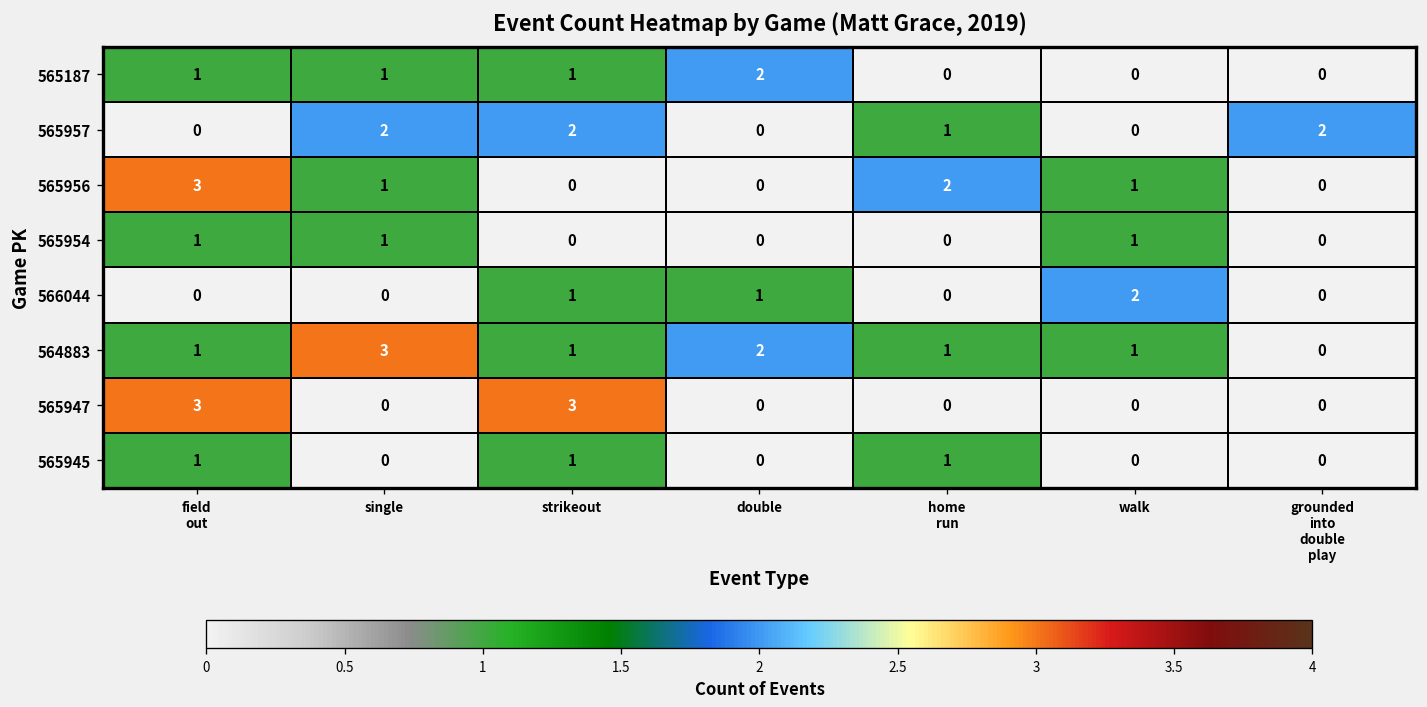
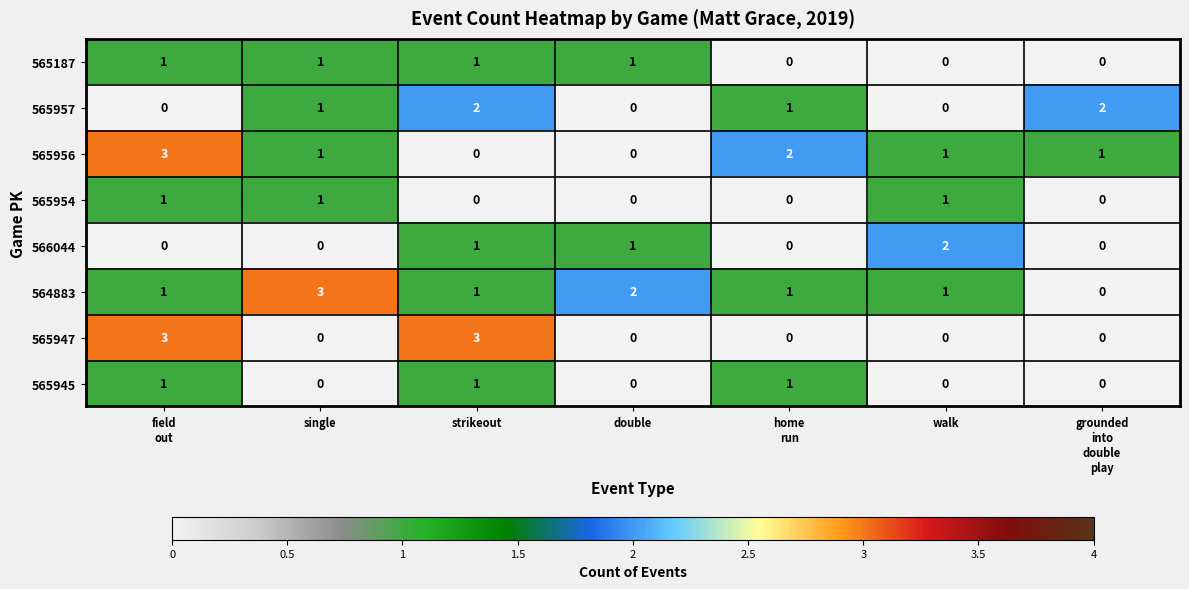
  {
    "565187": {
      "field out": 1,
      "single": 1,
      "strikeout": 1,
-     "double": 2,
+     "double": 1,
      "home run": 0,
      "walk": 0,
      "grounded into double play": 0
    },
    "565957": {
      "field out": 0,
-     "single": 2,
+     "single": 1,
      "strikeout": 2,
      "double": 0,
      "home run": 1,
      "walk": 0,
      "grounded into double play": 2
    },
    "565956": {
      "field out": 3,
      "single": 1,
      "strikeout": 0,
      "double": 0,
      "home run": 2,
      "walk": 1,
-     "grounded into double play": 0
+     "grounded into double play": 1
    },
    "565954": {
      "field out": 1,
      "single": 1,
      "strikeout": 0,
      "double": 0,
      "home run": 0,
      "walk": 1,
      "grounded into double play": 0
    },
    "566044": {
      "field out": 0,
      "single": 0,
      "strikeout": 1,
      "double": 1,
      "home run": 0,
      "walk": 2,
      "grounded into double play": 0
    },
    "564883": {
      "field out": 1,
      "single": 3,
      "strikeout": 1,
      "double": 2,
      "home run": 1,
      "walk": 1,
      "grounded into double play": 0
    },
    "565947": {
      "field out": 3,
      "single": 0,
      "strikeout": 3,
      "double": 0,
      "home run": 0,
      "walk": 0,
      "grounded into double play": 0
    },
    "565945": {
      "field out": 1,
      "single": 0,
      "strikeout": 1,
      "double": 0,
      "home run": 1,
      "walk": 0,
      "grounded into double play": 0
    }
  }
